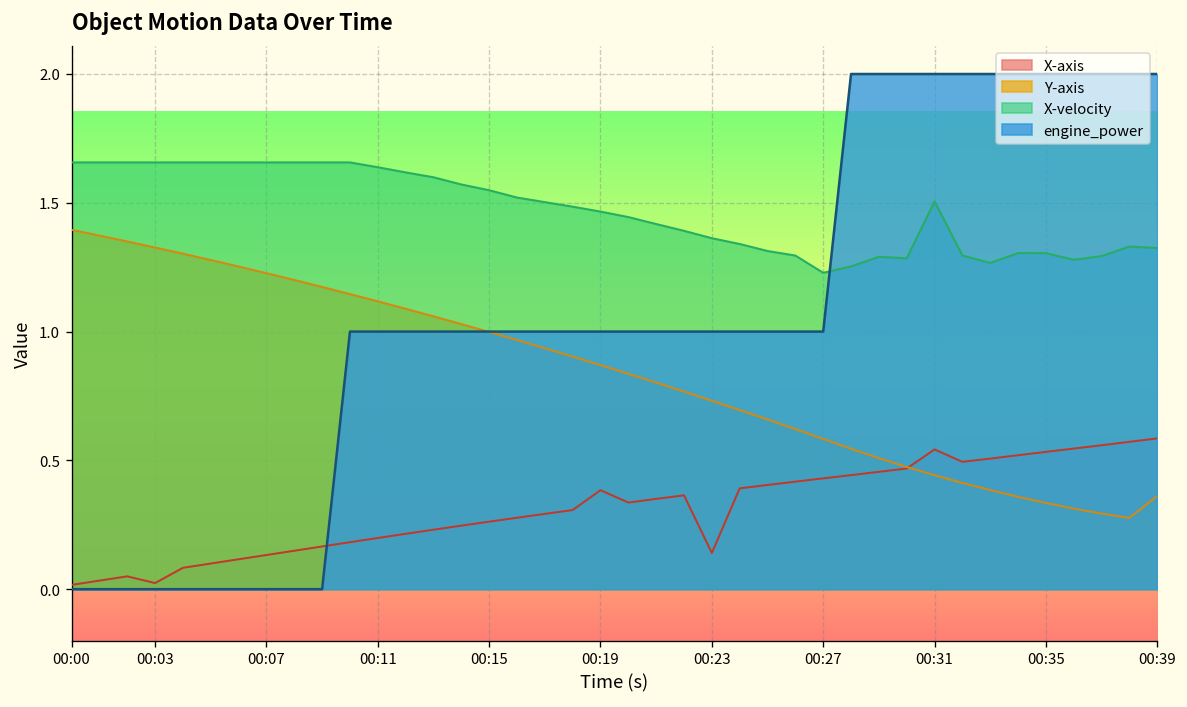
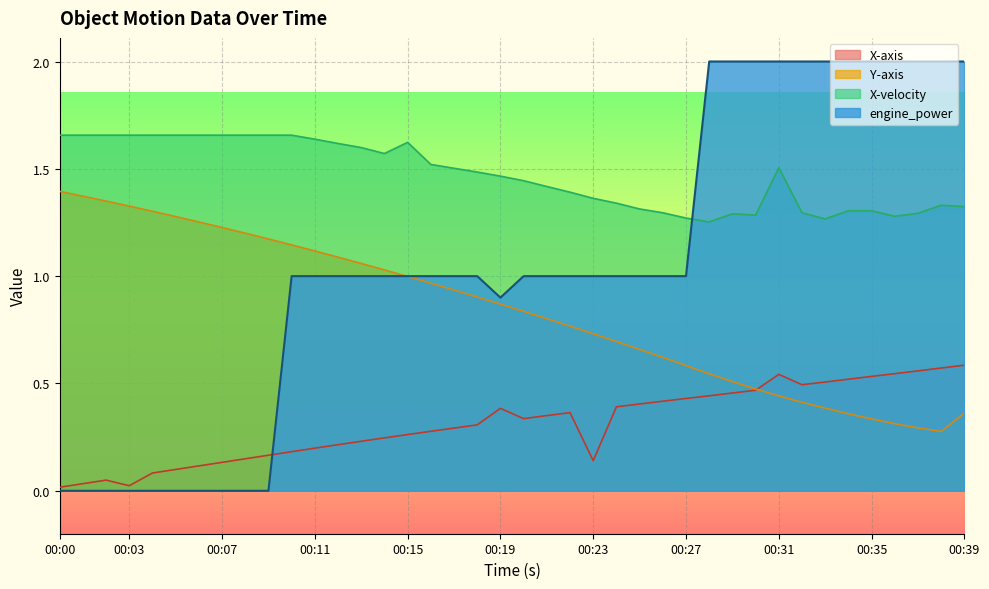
  {
    "X-axis": {
      "00:00": 0.02,
      "00:03": 0.02,
      "00:07": 0.13,
      "00:11": 0.20,
      "00:15": 0.26,
      "00:19": 0.38,
      "00:23": 0.14,
      "00:27": 0.43,
      "00:31": 0.54,
      "00:35": 0.53,
      "00:39": 0.59
    },
    "Y-axis": {
      "00:00": 1.39,
      "00:03": 1.33,
      "00:07": 1.23,
      "00:11": 1.12,
      "00:19": 0.87,
      "00:23": 0.73,
      "00:27": 0.58,
      "00:31": 0.44,
      "00:35": 0.33,
      "00:39": 0.36
    },
    "X-velocity": {
      "00:00": 1.66,
      "00:03": 1.66,
      "00:07": 1.66,
      "00:11": 1.64,
-     "00:15": 1.55,
+     "00:15": 1.62,
      "00:19": 1.47,
      "00:23": 1.36,
-     "00:27": 1.23,
+     "00:27": 1.27,
      "00:31": 1.51,
      "00:35": 1.30,
      "00:39": 1.32
    },
    "engine_power": {
      "00:00": 0.0,
      "00:03": 0.0,
      "00:07": 0.0,
      "00:11": 1.0,
-     "00:19": 1.0,
+     "00:19": 0.9,
      "00:23": 1.0,
      "00:27": 1.0,
      "00:31": 2.0,
      "00:39": 2.0
    }
  }
